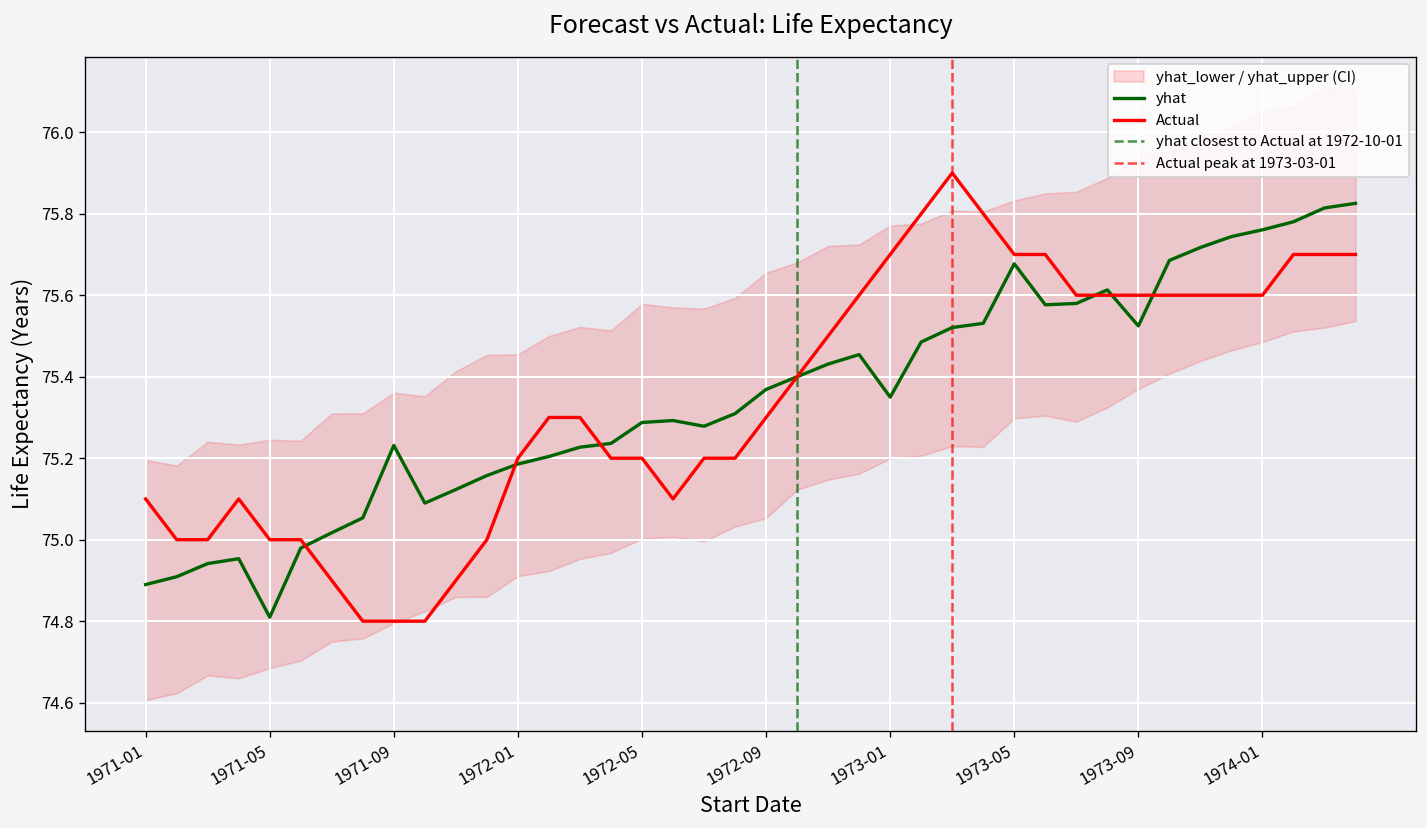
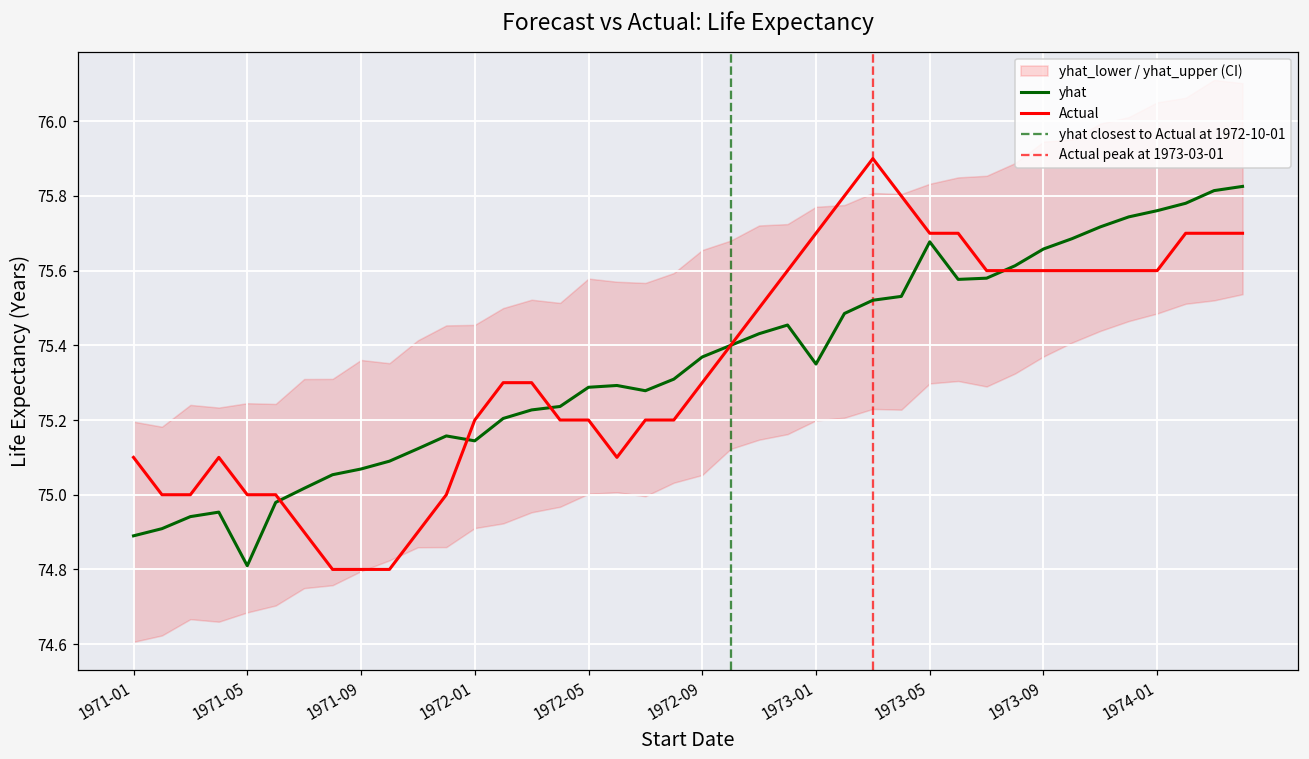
  {
    "yhat": {
      "1971-01": 74.89,
      "1971-05": 74.81,
-     "1971-09": 75.23,
-     "1972-01": 75.19,
+     "1971-09": 75.07,
+     "1972-01": 75.14,
      "1972-05": 75.29,
      "1972-09": 75.37,
      "1973-01": 75.35,
      "1973-05": 75.68,
-     "1973-09": 75.52,
+     "1973-09": 75.66,
      "1974-01": 75.76
    }
  }
